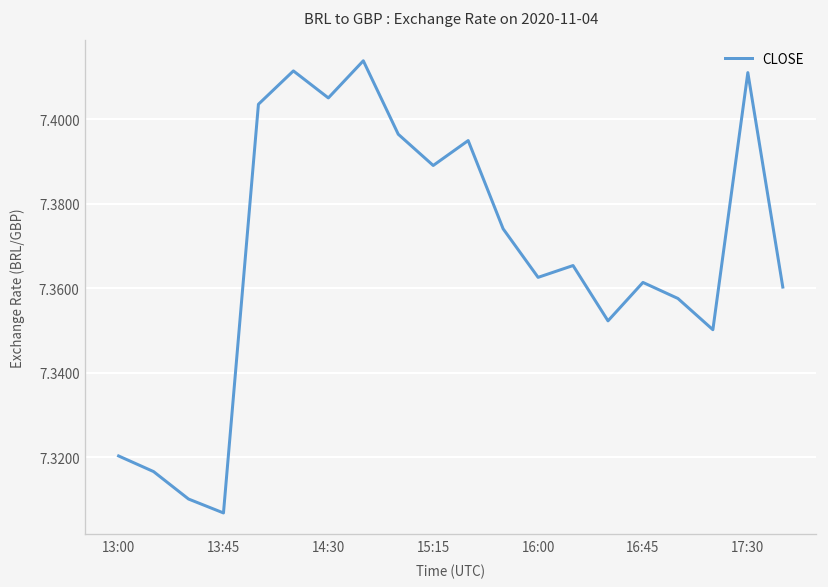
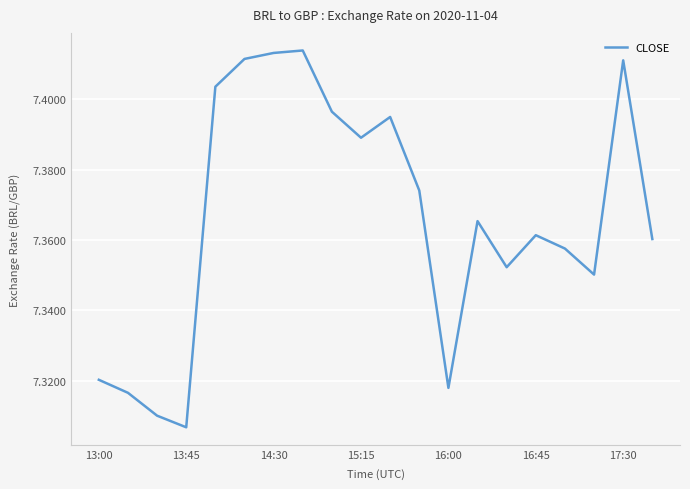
  {
    "13:00": 7.320,
    "13:45": 7.307,
-   "14:30": 7.405,
+   "14:30": 7.413,
    "15:15": 7.389,
-   "16:00": 7.363,
+   "16:00": 7.318,
    "16:45": 7.361,
    "17:30": 7.411
  }
